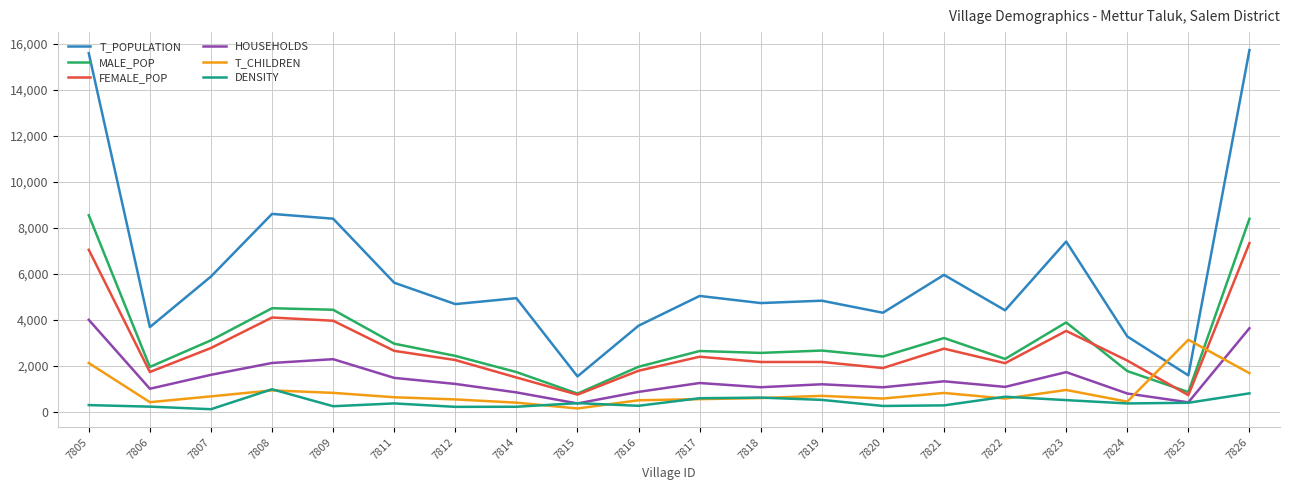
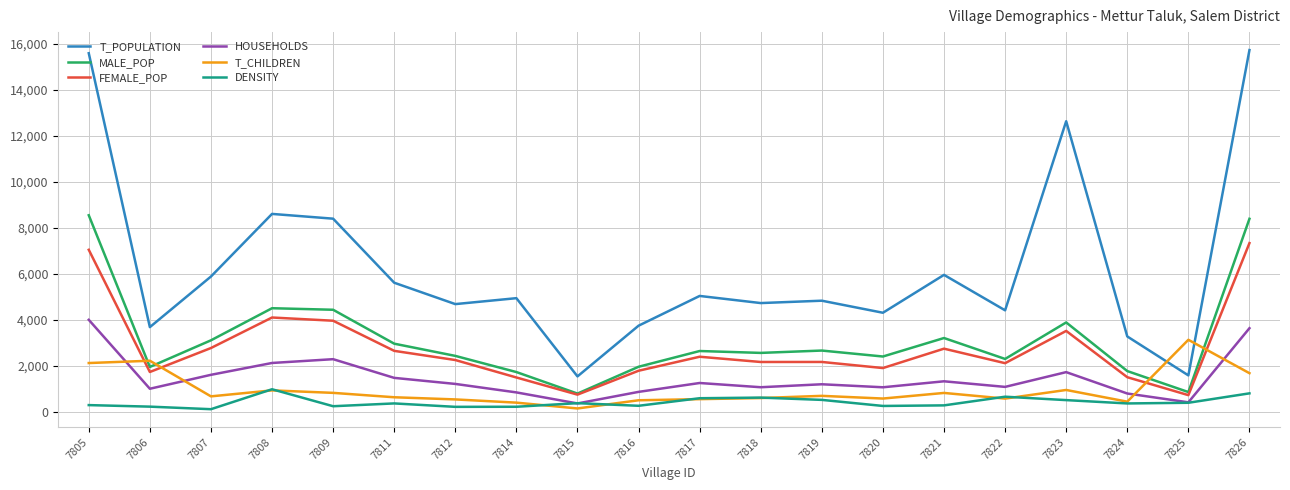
  {
    "T_POPULATION": {
      "7805": "15,600",
      "7806": "3,700",
      "7807": "5,900",
      "7808": "8,600",
      "7809": "8,400",
      "7811": "5,600",
      "7812": "4,700",
      "7814": "4,900",
      "7815": "1,500",
      "7816": "3,700",
      "7817": "5,000",
      "7818": "4,700",
      "7819": "4,800",
      "7820": "4,300",
      "7821": "6,000",
      "7822": "4,400",
-     "7823": "7,400",
+     "7823": "12,600",
      "7824": "3,300",
      "7825": "1,600",
      "7826": "15,700"
    },
    "FEMALE_POP": {
      "7805": "7,000",
      "7806": "1,700",
      "7807": "2,800",
      "7808": "4,100",
      "7809": "4,000",
      "7811": "2,700",
      "7812": "2,300",
      "7814": "1,500",
      "7816": "1,800",
      "7817": "2,400",
      "7818": "2,200",
      "7819": "2,200",
      "7820": "1,900",
      "7821": "2,700",
      "7822": "2,100",
      "7823": "3,500",
-     "7824": "2,200",
+     "7824": "1,500",
      "7825": "700",
      "7826": "7,300"
    },
    "HOUSEHOLDS": {
      "7805": "4,000",
      "7806": "1,000",
      "7807": "1,600",
      "7808": "2,100",
      "7809": "2,300",
      "7811": "1,500",
      "7812": "1,200",
      "7814": "800",
      "7816": "900",
      "7817": "1,300",
      "7818": "1,100",
      "7819": "1,200",
      "7820": "1,100",
      "7821": "1,300",
      "7822": "1,100",
      "7823": "1,700",
      "7824": "800",
      "7826": "3,600"
    },
    "T_CHILDREN": {
      "7805": "2,100",
-     "7806": "400",
+     "7806": "2,200",
      "7807": "700",
      "7809": "800",
      "7811": "600",
      "7812": "500",
      "7814": "400",
      "7815": "100",
      "7816": "500",
      "7819": "700",
      "7820": "600",
      "7821": "800",
      "7823": "1,000",
      "7825": "3,100",
      "7826": "1,700"
    }
  }
